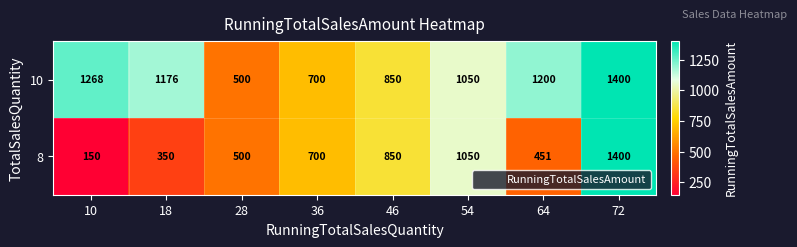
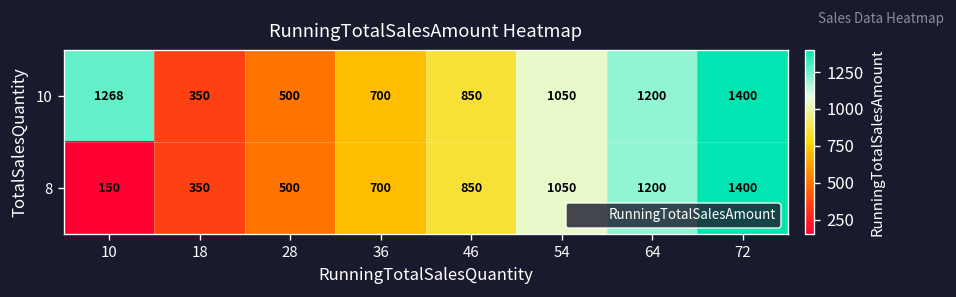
  {
    "10": {
      "10": 1268,
-     "18": 1176,
+     "18": 350,
      "28": 500,
      "36": 700,
      "46": 850,
      "54": 1050,
      "64": 1200,
      "72": 1400
    },
    "8": {
      "10": 150,
      "18": 350,
      "28": 500,
      "36": 700,
      "46": 850,
      "54": 1050,
-     "64": 451,
+     "64": 1200,
      "72": 1400
    }
  }
